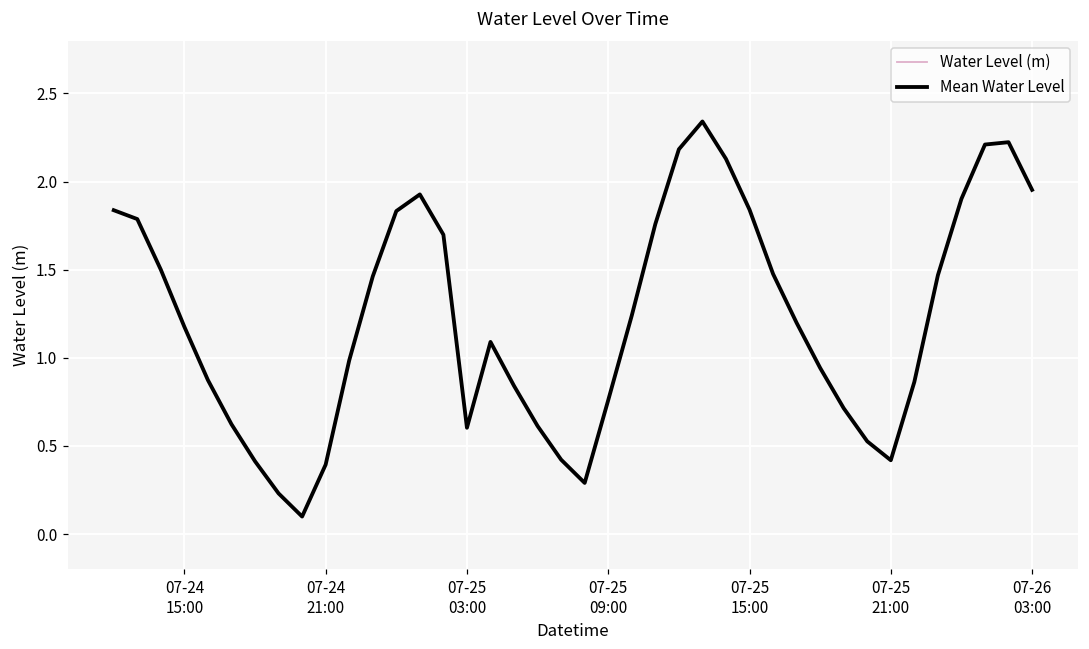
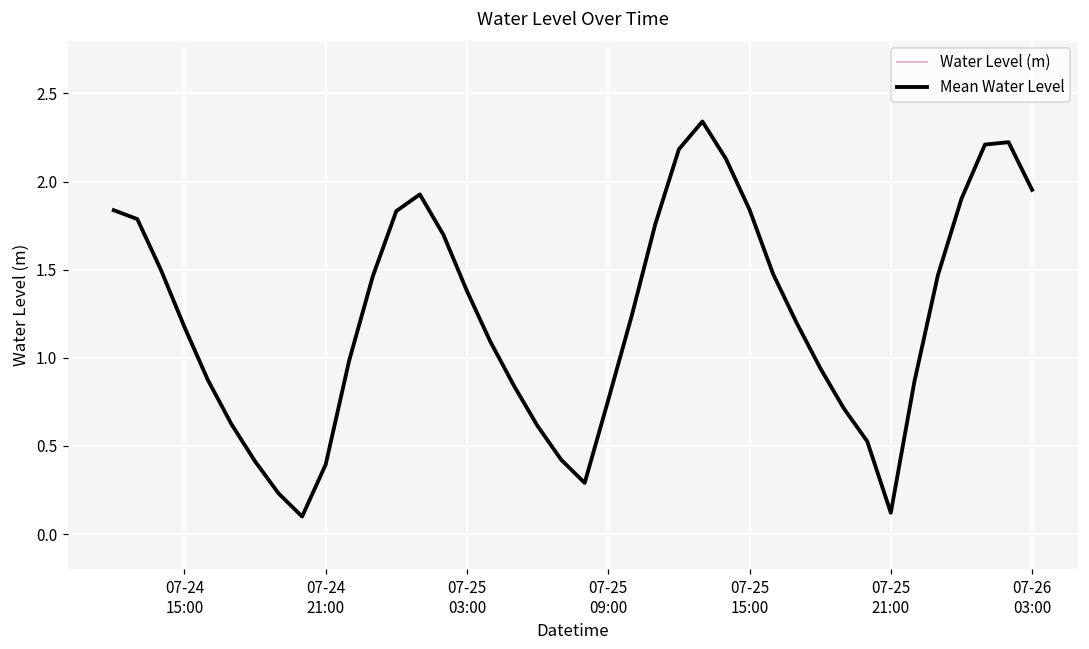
  {
    "Mean Water Level": {
-     "07-25 03:00": 0.60,
-     "07-25 21:00": 0.42,
+     "07-25 03:00": 1.38,
+     "07-25 21:00": 0.12,
      "07-26 03:00": 1.95
    }
  }
